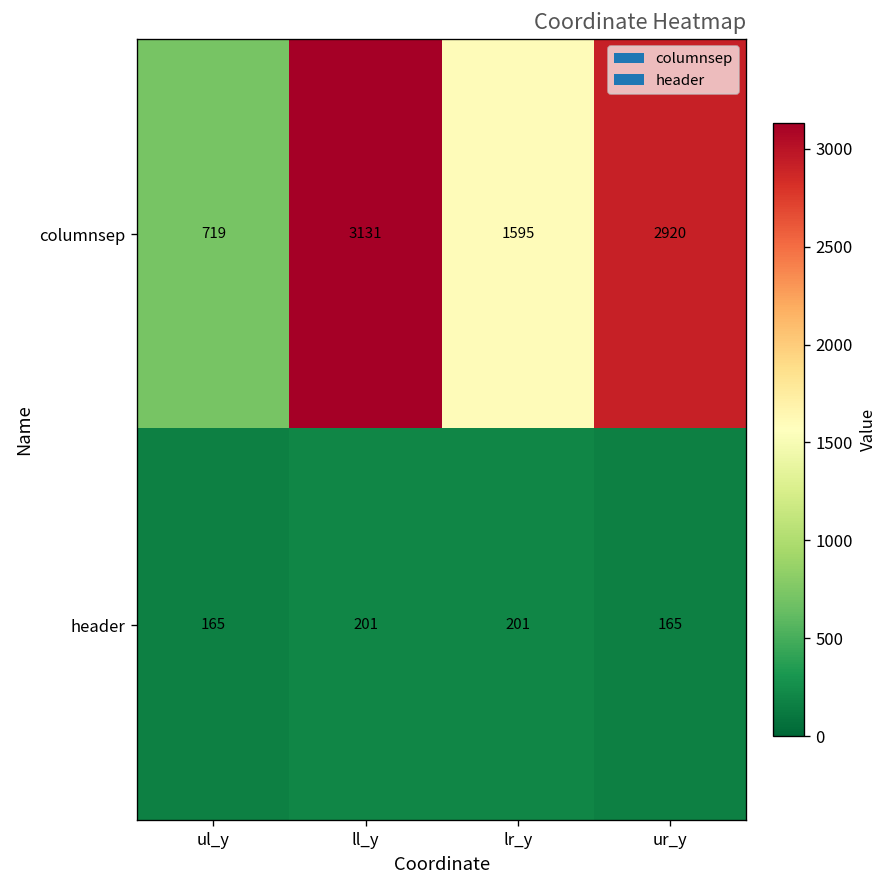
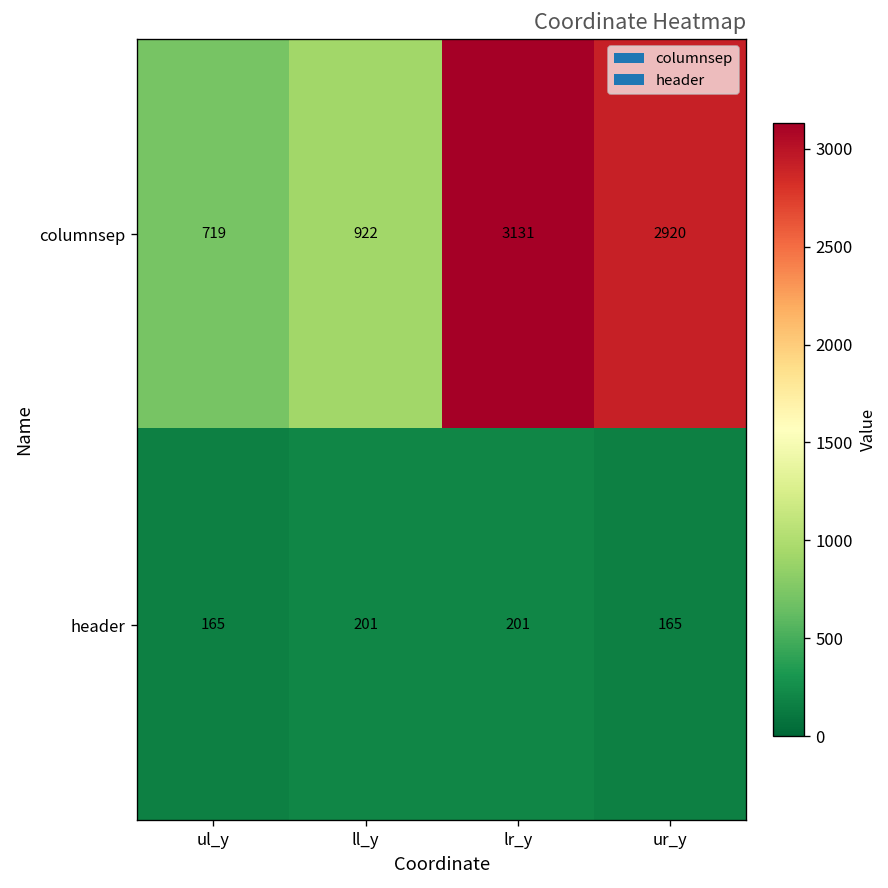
  {
    "columnsep": {
      "ul_y": 719,
-     "ll_y": 3131,
-     "lr_y": 1595,
+     "ll_y": 922,
+     "lr_y": 3131,
      "ur_y": 2920
    },
    "header": {
      "ul_y": 165,
      "ll_y": 201,
      "lr_y": 201,
      "ur_y": 165
    }
  }
